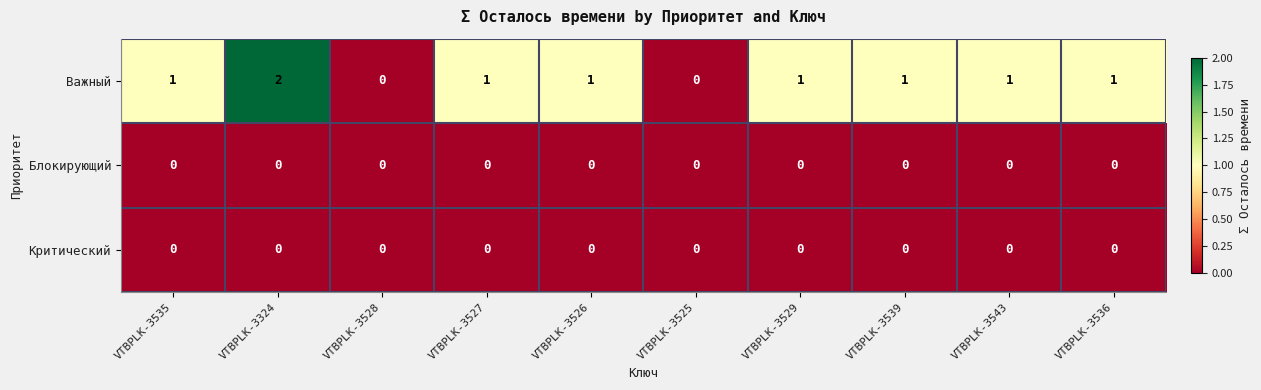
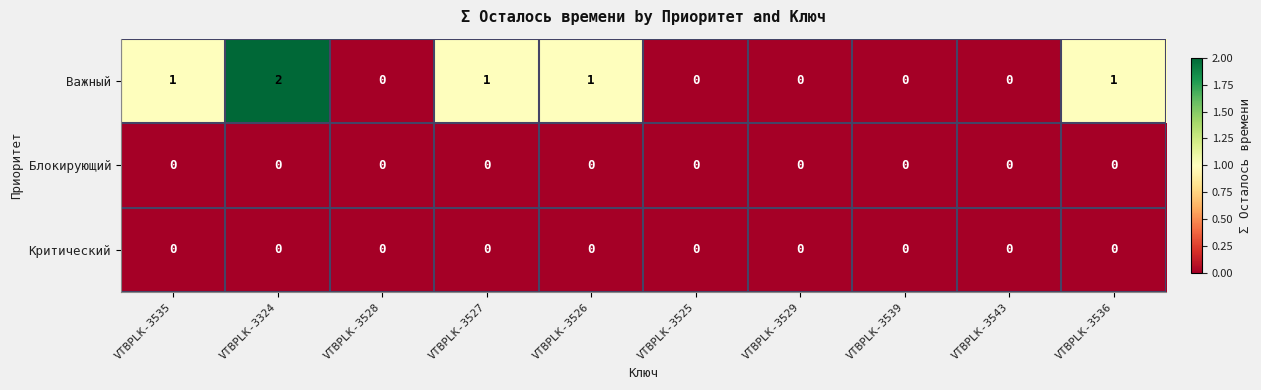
  {
    "Важный": {
      "VTBPLK-3535": 1,
      "VTBPLK-3324": 2,
      "VTBPLK-3528": 0,
      "VTBPLK-3527": 1,
      "VTBPLK-3526": 1,
      "VTBPLK-3525": 0,
-     "VTBPLK-3529": 1,
-     "VTBPLK-3539": 1,
-     "VTBPLK-3543": 1,
+     "VTBPLK-3529": 0,
+     "VTBPLK-3539": 0,
+     "VTBPLK-3543": 0,
      "VTBPLK-3536": 1
    },
    "Блокирующий": {
      "VTBPLK-3535": 0,
      "VTBPLK-3324": 0,
      "VTBPLK-3528": 0,
      "VTBPLK-3527": 0,
      "VTBPLK-3526": 0,
      "VTBPLK-3525": 0,
      "VTBPLK-3529": 0,
      "VTBPLK-3539": 0,
      "VTBPLK-3543": 0,
      "VTBPLK-3536": 0
    },
    "Критический": {
      "VTBPLK-3535": 0,
      "VTBPLK-3324": 0,
      "VTBPLK-3528": 0,
      "VTBPLK-3527": 0,
      "VTBPLK-3526": 0,
      "VTBPLK-3525": 0,
      "VTBPLK-3529": 0,
      "VTBPLK-3539": 0,
      "VTBPLK-3543": 0,
      "VTBPLK-3536": 0
    }
  }
